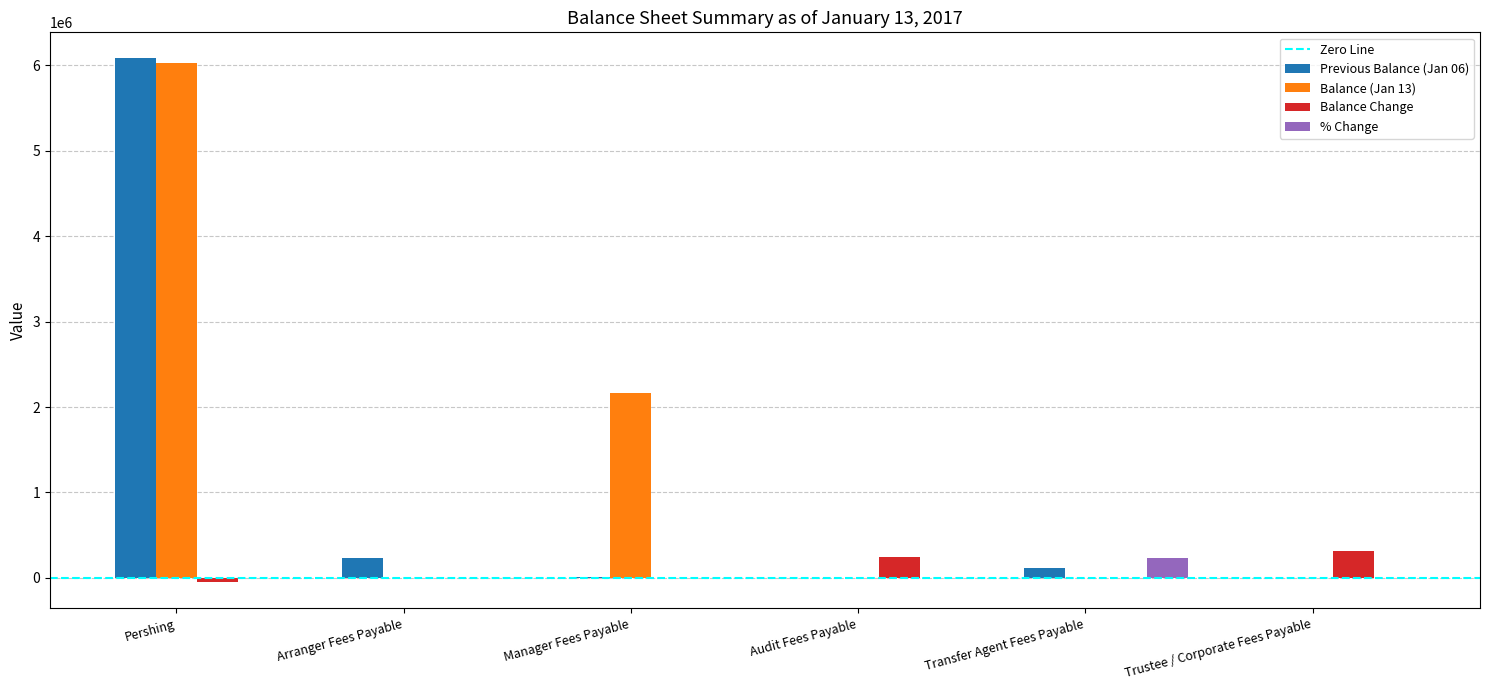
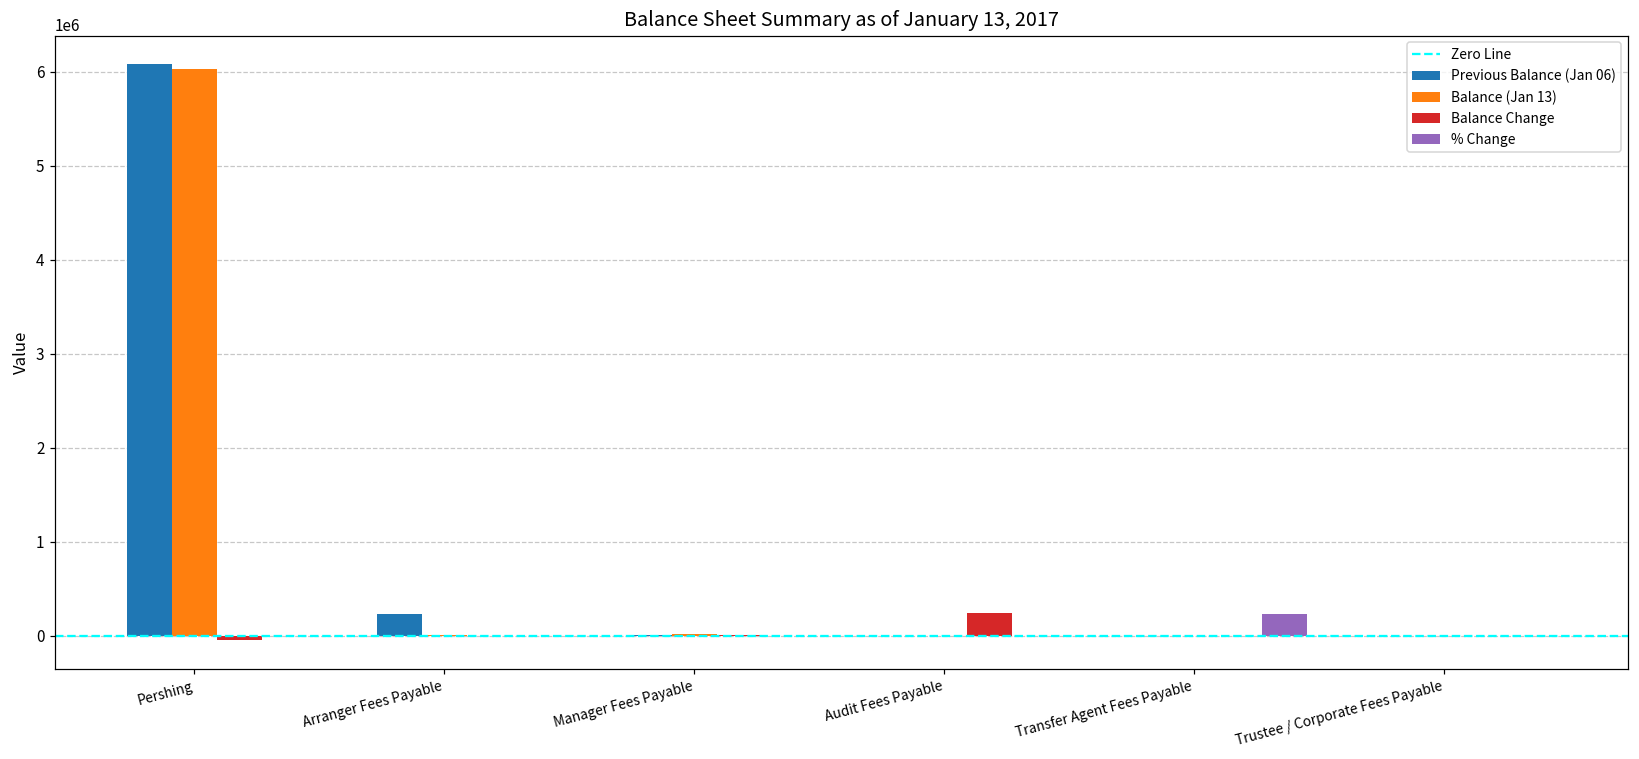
  {
    "Previous Balance (Jan 06)": {
      "Pershing": 6100000,
      "Arranger Fees Payable": 200000,
-     "Transfer Agent Fees Payable": 100000
+     "Transfer Agent Fees Payable": 0
    },
    "Balance (Jan 13)": {
      "Pershing": 6000000,
-     "Manager Fees Payable": 2200000
+     "Manager Fees Payable": 0
    },
    "Balance Change": {
      "Pershing": 0,
      "Audit Fees Payable": 200000,
-     "Trustee / Corporate Fees Payable": 300000
+     "Trustee / Corporate Fees Payable": 0
    },
    "% Change": {
      "Transfer Agent Fees Payable": 200000
    }
  }
